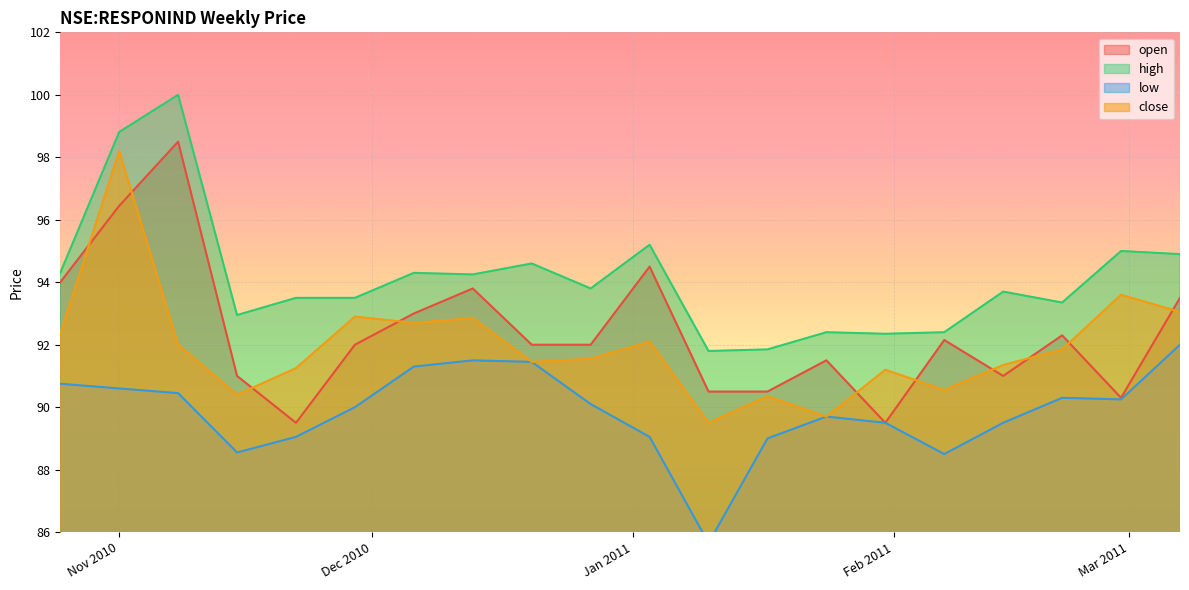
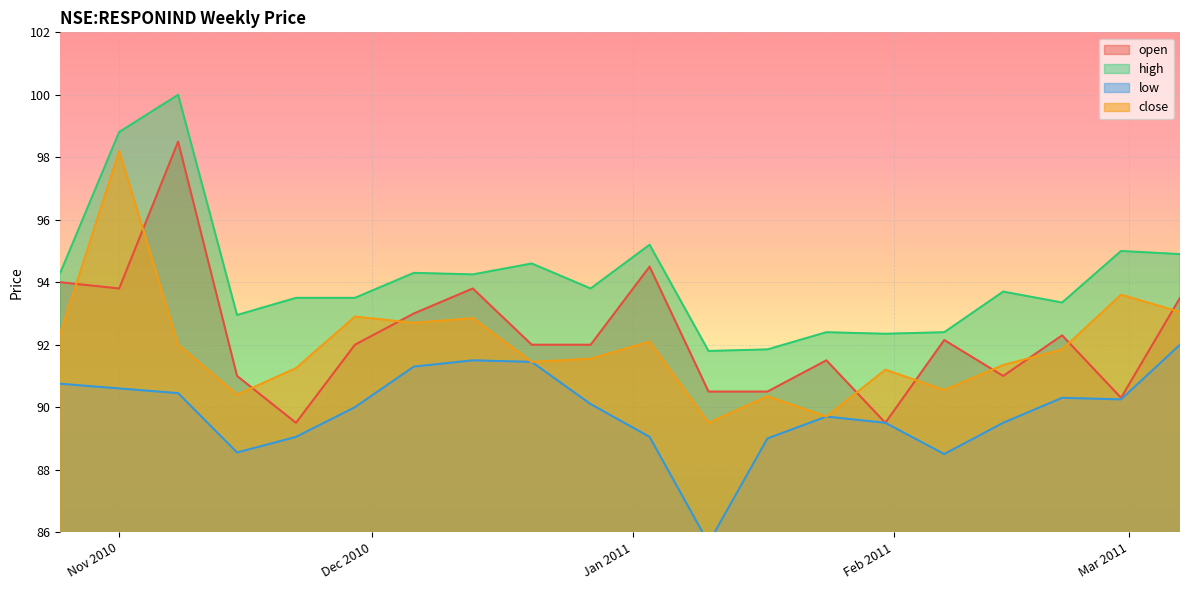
  {
    "open": {
-     "Nov 2010": 96.4
+     "Nov 2010": 93.8
    },
    "high": {
      "Nov 2010": 98.8
    },
    "low": {
      "Nov 2010": 90.6
    },
    "close": {
      "Nov 2010": 98.2
    }
  }
